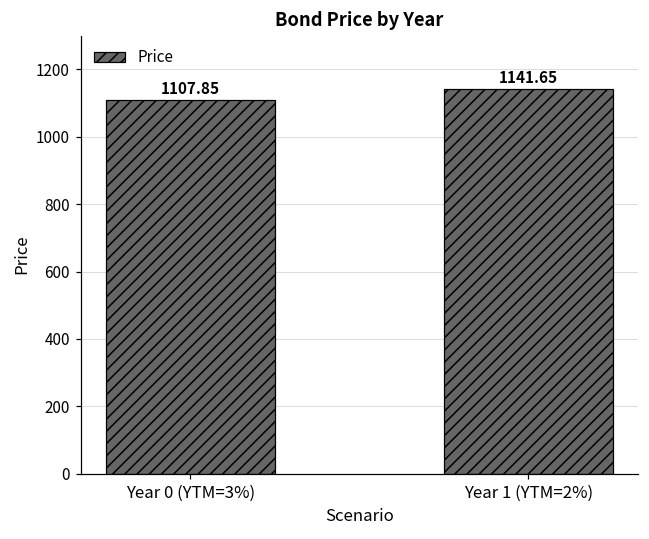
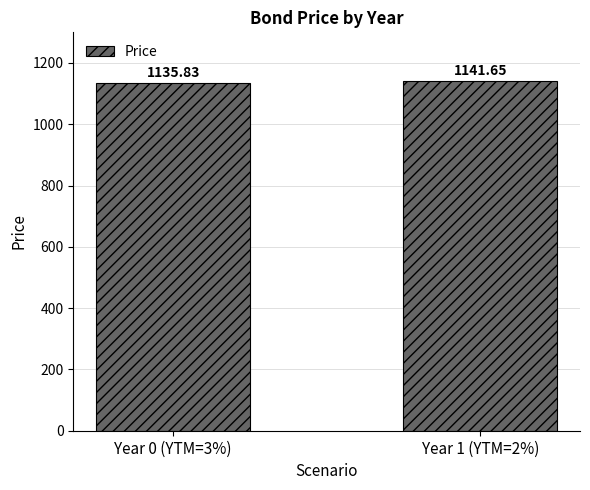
  {
-   "Year 0 (YTM=3%)": 1107.85,
+   "Year 0 (YTM=3%)": 1135.83,
    "Year 1 (YTM=2%)": 1141.65
  }
